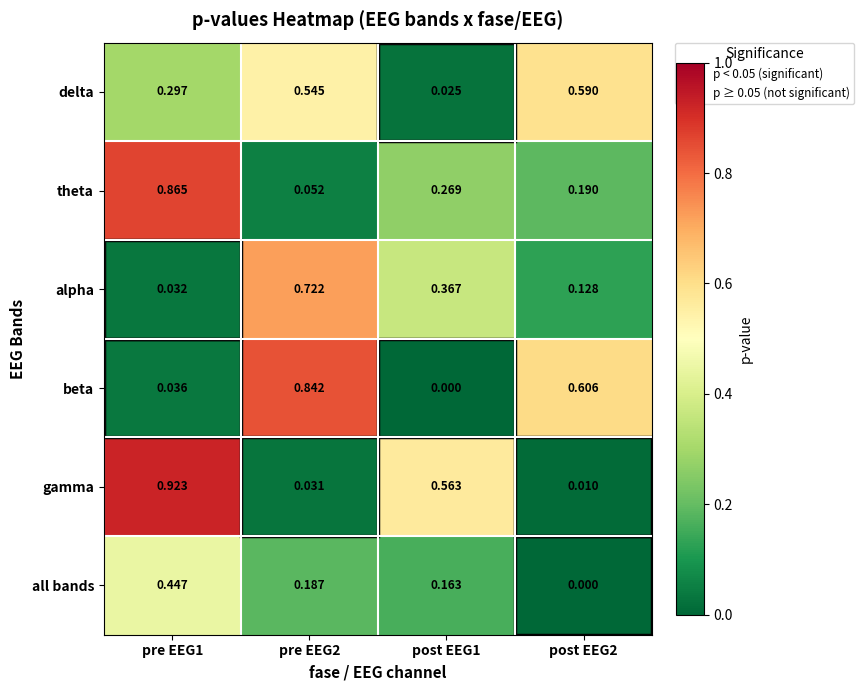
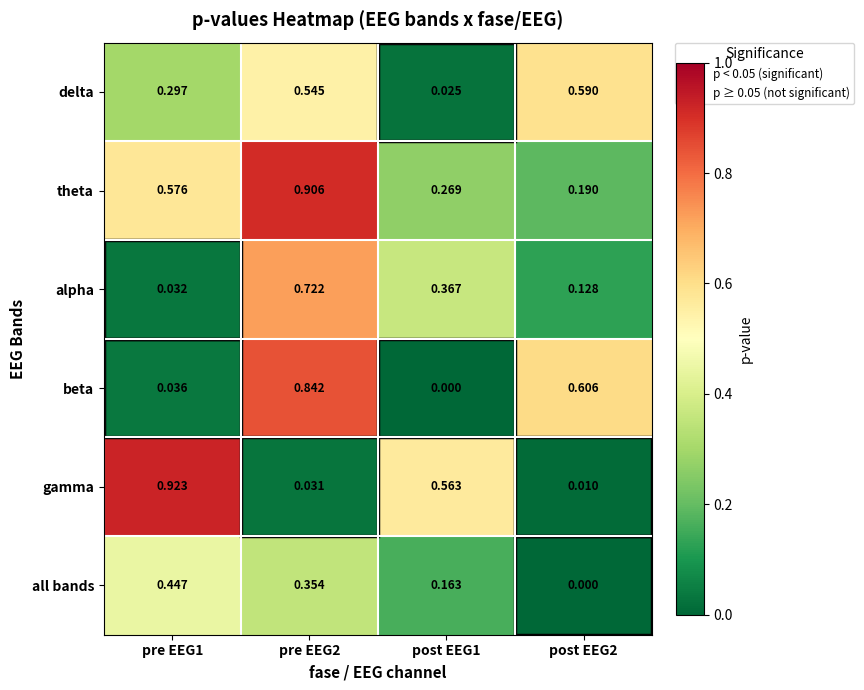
  {
    "delta": {
      "pre EEG1": 0.297,
      "pre EEG2": 0.545,
      "post EEG1": 0.025,
      "post EEG2": 0.590
    },
    "theta": {
-     "pre EEG1": 0.865,
-     "pre EEG2": 0.052,
+     "pre EEG1": 0.576,
+     "pre EEG2": 0.906,
      "post EEG1": 0.269,
      "post EEG2": 0.190
    },
    "alpha": {
      "pre EEG1": 0.032,
      "pre EEG2": 0.722,
      "post EEG1": 0.367,
      "post EEG2": 0.128
    },
    "beta": {
      "pre EEG1": 0.036,
      "pre EEG2": 0.842,
      "post EEG1": 0.000,
      "post EEG2": 0.606
    },
    "gamma": {
      "pre EEG1": 0.923,
      "pre EEG2": 0.031,
      "post EEG1": 0.563,
      "post EEG2": 0.010
    },
    "all bands": {
      "pre EEG1": 0.447,
-     "pre EEG2": 0.187,
+     "pre EEG2": 0.354,
      "post EEG1": 0.163,
      "post EEG2": 0.000
    }
  }
